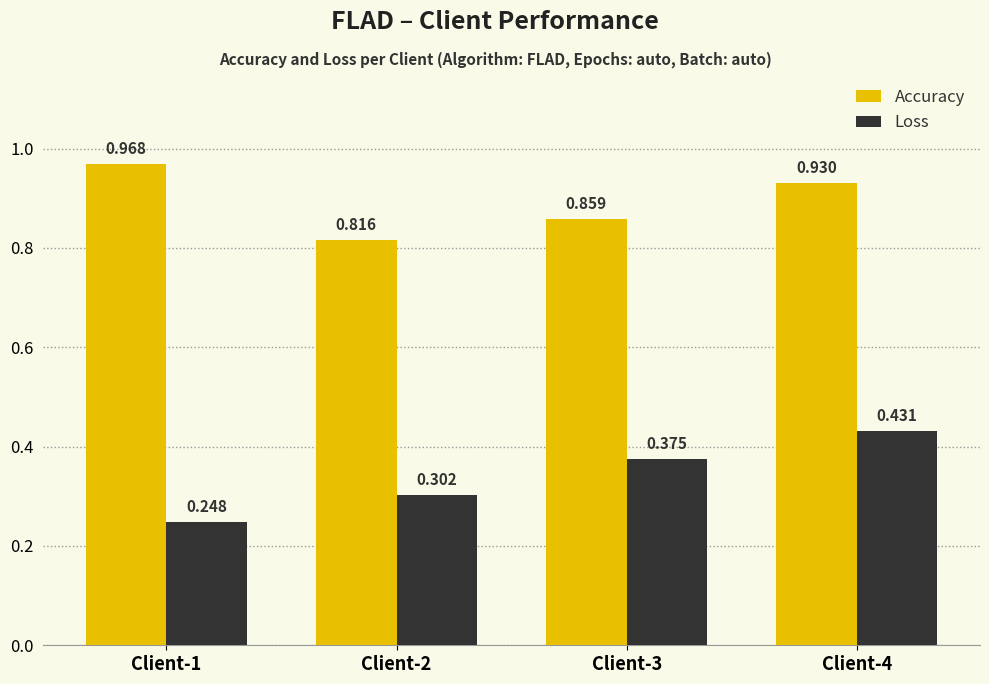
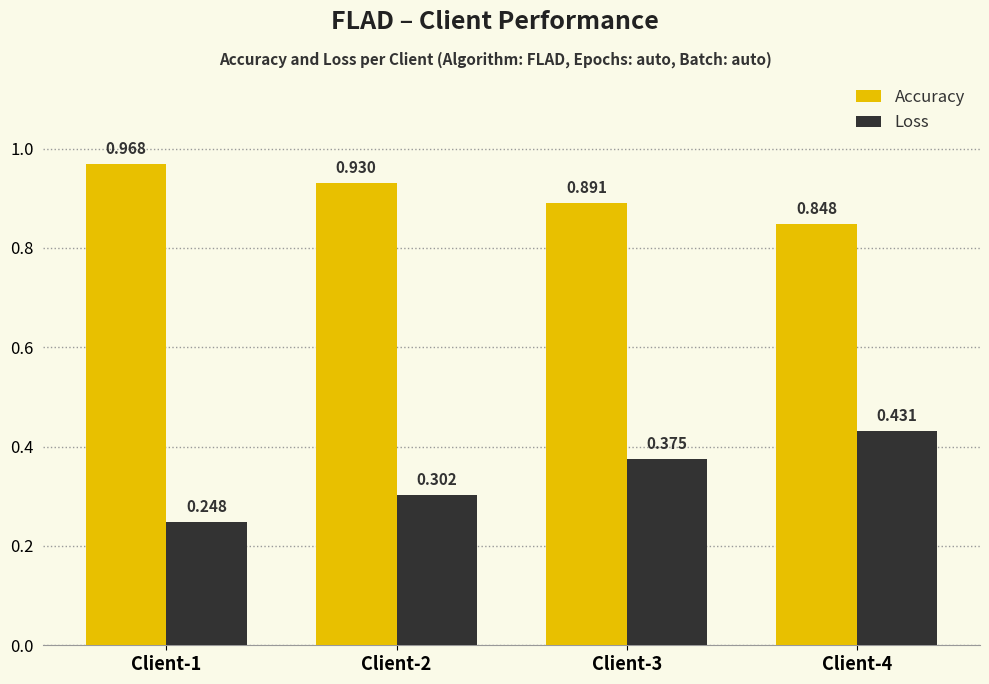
  {
    "Accuracy": {
      "Client-1": 0.968,
-     "Client-2": 0.816,
-     "Client-3": 0.859,
-     "Client-4": 0.930
+     "Client-2": 0.930,
+     "Client-3": 0.891,
+     "Client-4": 0.848
    },
    "Loss": {
      "Client-1": 0.248,
      "Client-2": 0.302,
      "Client-3": 0.375,
      "Client-4": 0.431
    }
  }
